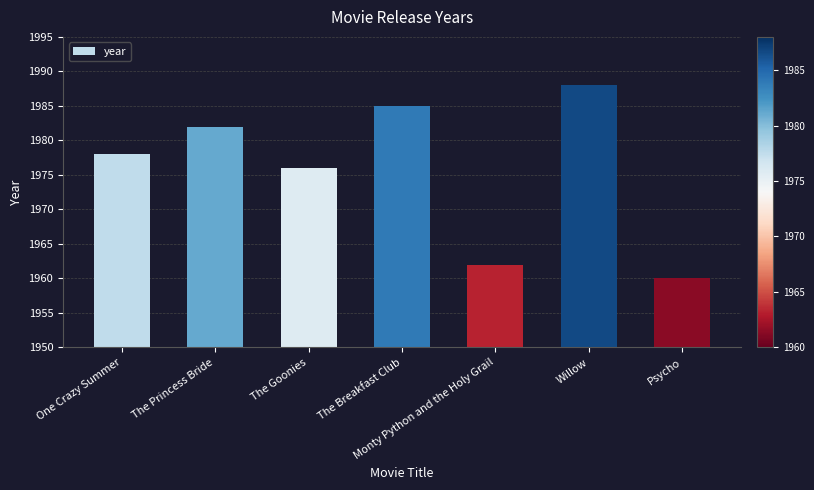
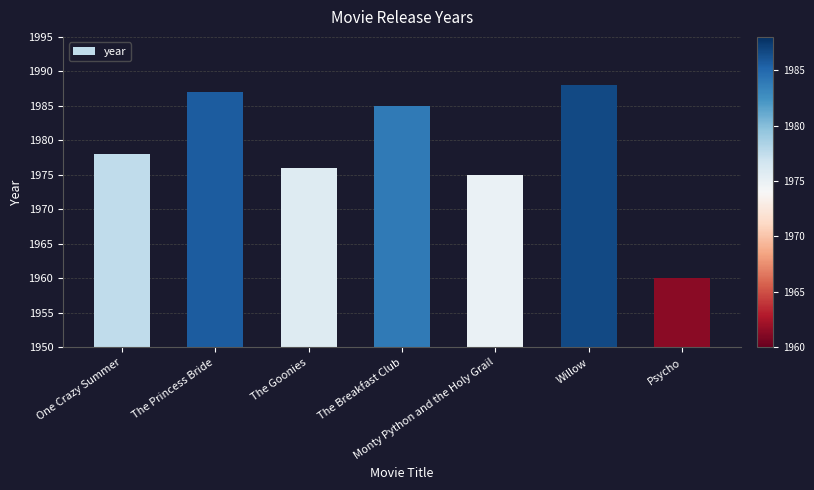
  {
    "One Crazy Summer": 1978,
-   "The Princess Bride": 1982,
+   "The Princess Bride": 1987,
    "The Goonies": 1976,
    "The Breakfast Club": 1985,
-   "Monty Python and the Holy Grail": 1962,
+   "Monty Python and the Holy Grail": 1975,
    "Willow": 1988,
    "Psycho": 1960
  }
